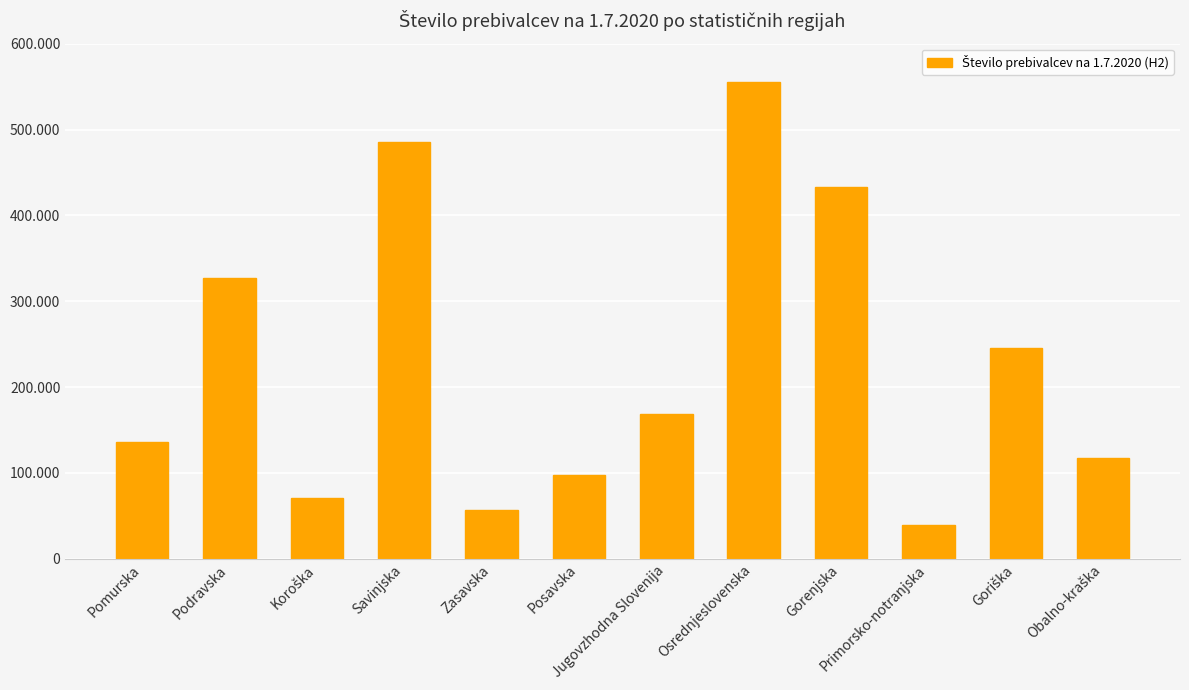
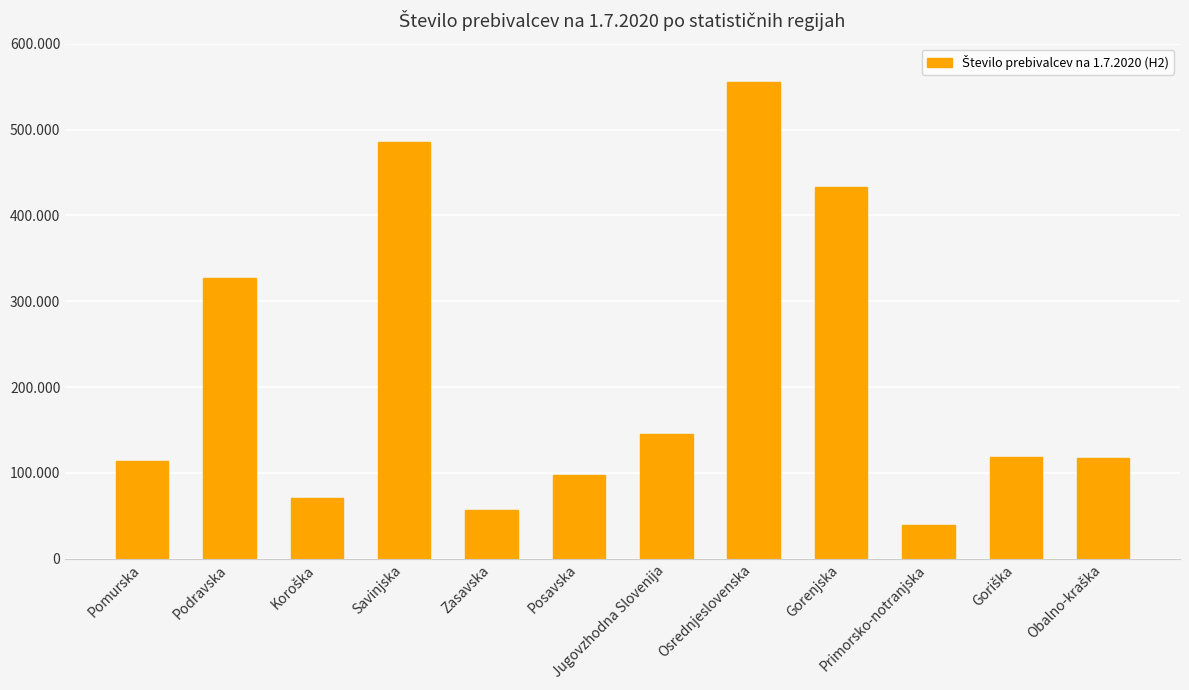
  {
-   "Pomurska": 140,
+   "Pomurska": 110,
    "Podravska": 330,
    "Koroška": 70,
    "Savinjska": 490,
    "Zasavska": 60,
    "Posavska": 100,
-   "Jugovzhodna Slovenija": 170,
+   "Jugovzhodna Slovenija": 150,
    "Osrednjeslovenska": 550,
    "Gorenjska": 430,
    "Primorsko-notranjska": 40,
-   "Goriška": 250,
+   "Goriška": 120,
    "Obalno-kraška": 120
  }
